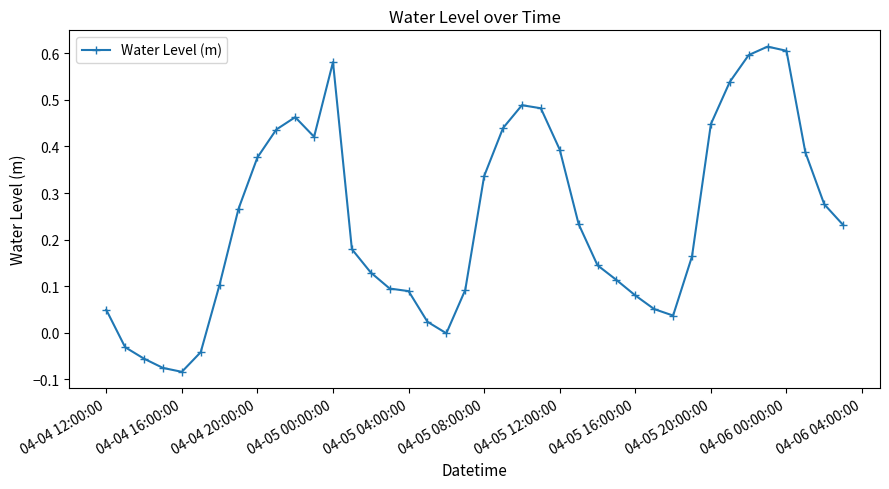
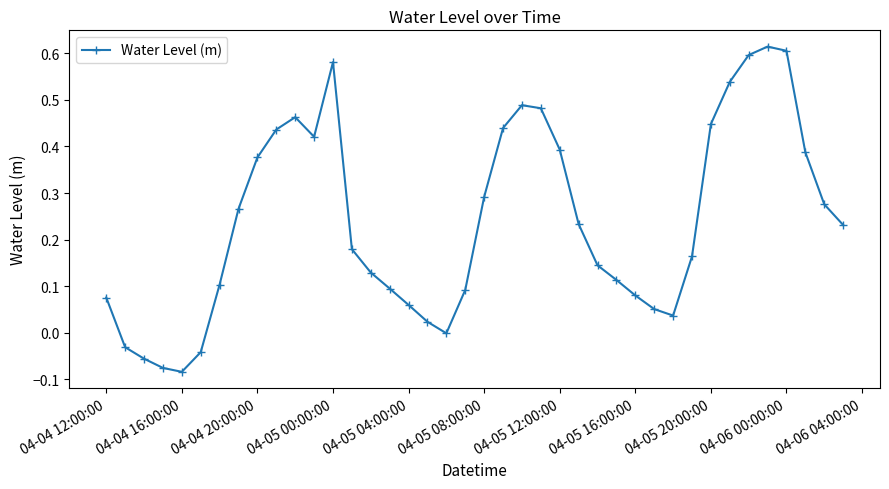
  {
-   "04-04 12:00:00": 0.05,
+   "04-04 12:00:00": 0.08,
    "04-04 16:00:00": -0.08,
    "04-04 20:00:00": 0.38,
    "04-05 00:00:00": 0.58,
-   "04-05 04:00:00": 0.09,
-   "04-05 08:00:00": 0.34,
+   "04-05 04:00:00": 0.06,
+   "04-05 08:00:00": 0.29,
    "04-05 12:00:00": 0.39,
    "04-05 16:00:00": 0.08,
    "04-05 20:00:00": 0.45,
    "04-06 00:00:00": 0.61
  }
